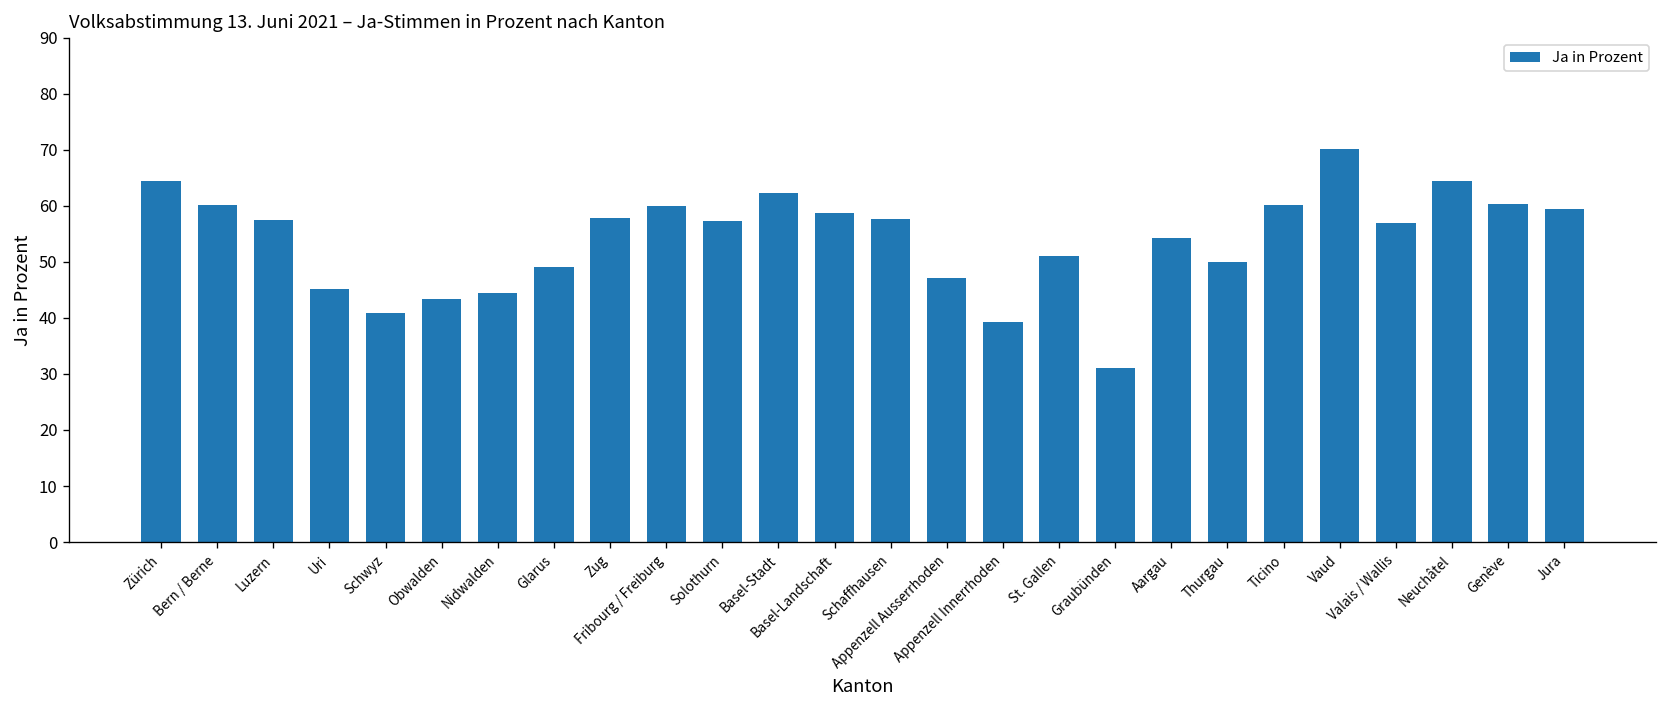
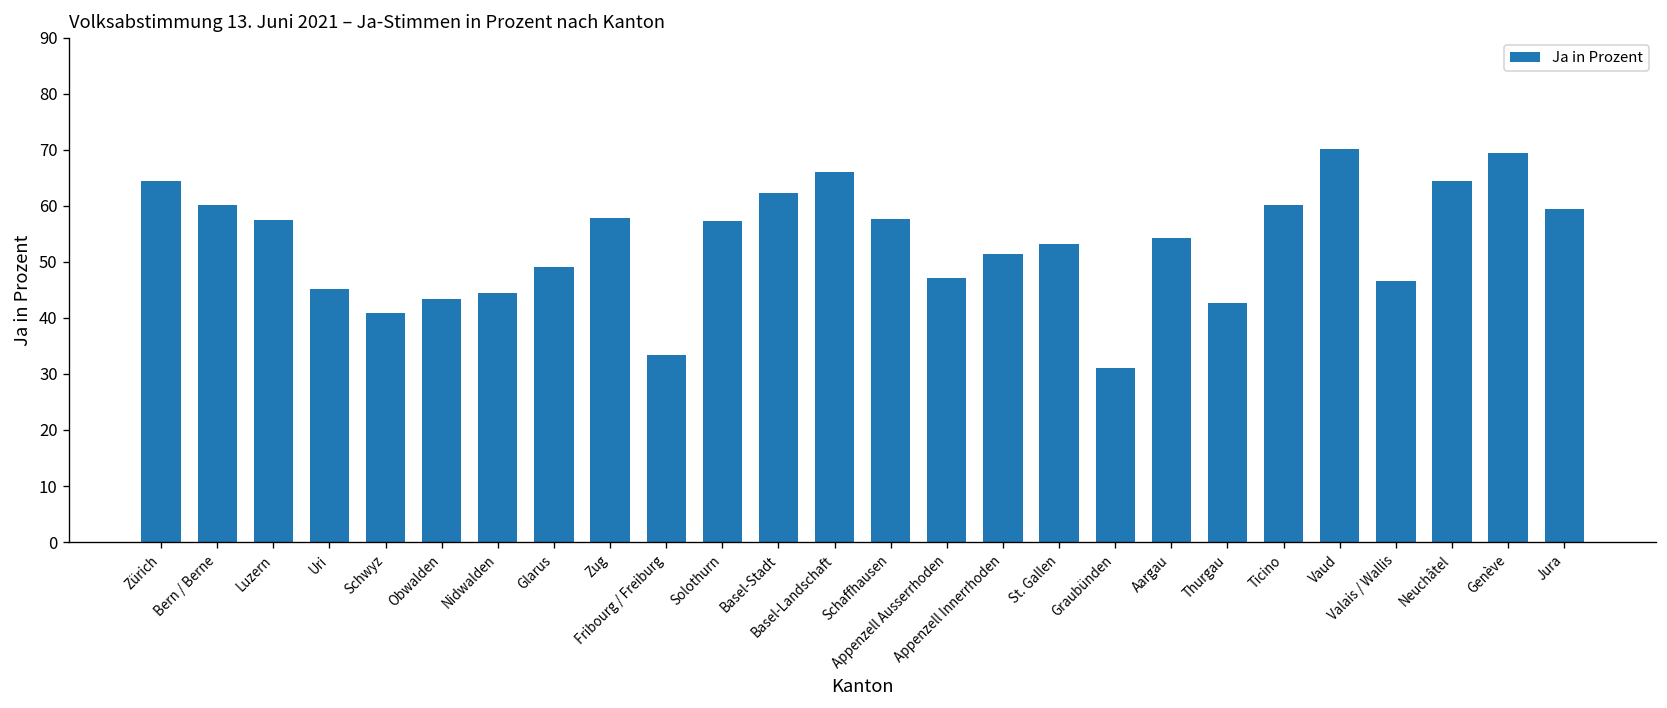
  {
    "Zürich": 64,
    "Bern / Berne": 60,
    "Luzern": 57,
    "Uri": 45,
    "Schwyz": 41,
    "Obwalden": 43,
    "Nidwalden": 45,
    "Glarus": 49,
    "Zug": 58,
-   "Fribourg / Freiburg": 60,
+   "Fribourg / Freiburg": 33,
    "Solothurn": 57,
    "Basel-Stadt": 62,
-   "Basel-Landschaft": 59,
+   "Basel-Landschaft": 66,
    "Schaffhausen": 58,
    "Appenzell Ausserrhoden": 47,
-   "Appenzell Innerrhoden": 39,
-   "St. Gallen": 51,
+   "Appenzell Innerrhoden": 51,
+   "St. Gallen": 53,
    "Graubünden": 31,
    "Aargau": 54,
-   "Thurgau": 50,
+   "Thurgau": 43,
    "Ticino": 60,
    "Vaud": 70,
-   "Valais / Wallis": 57,
+   "Valais / Wallis": 47,
    "Neuchâtel": 64,
-   "Genève": 60,
+   "Genève": 69,
    "Jura": 59
  }
